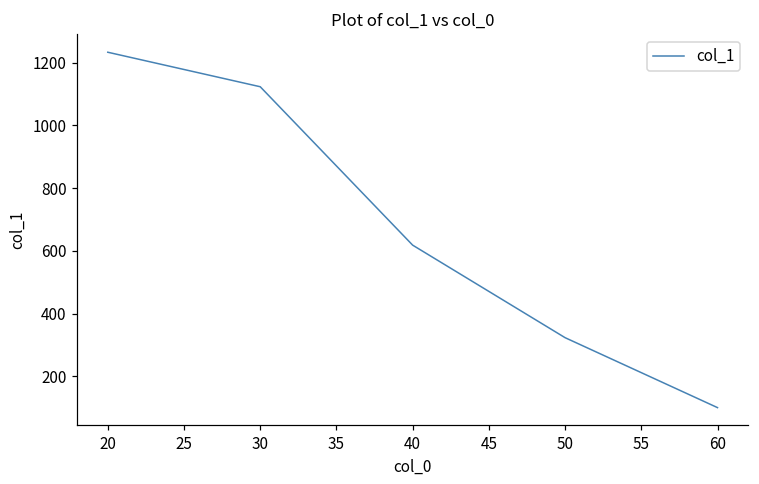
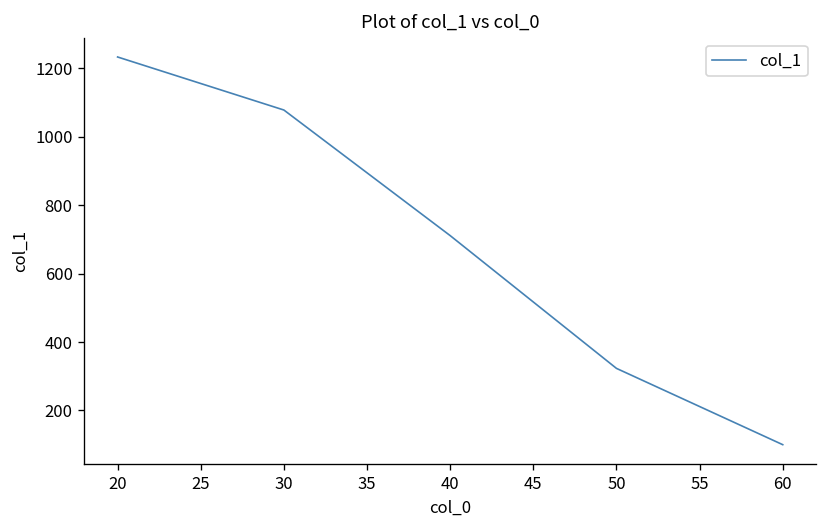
  {
    "20": 1230,
-   "30": 1120,
-   "40": 620,
+   "30": 1080,
+   "40": 710,
    "50": 320,
    "60": 100
  }
